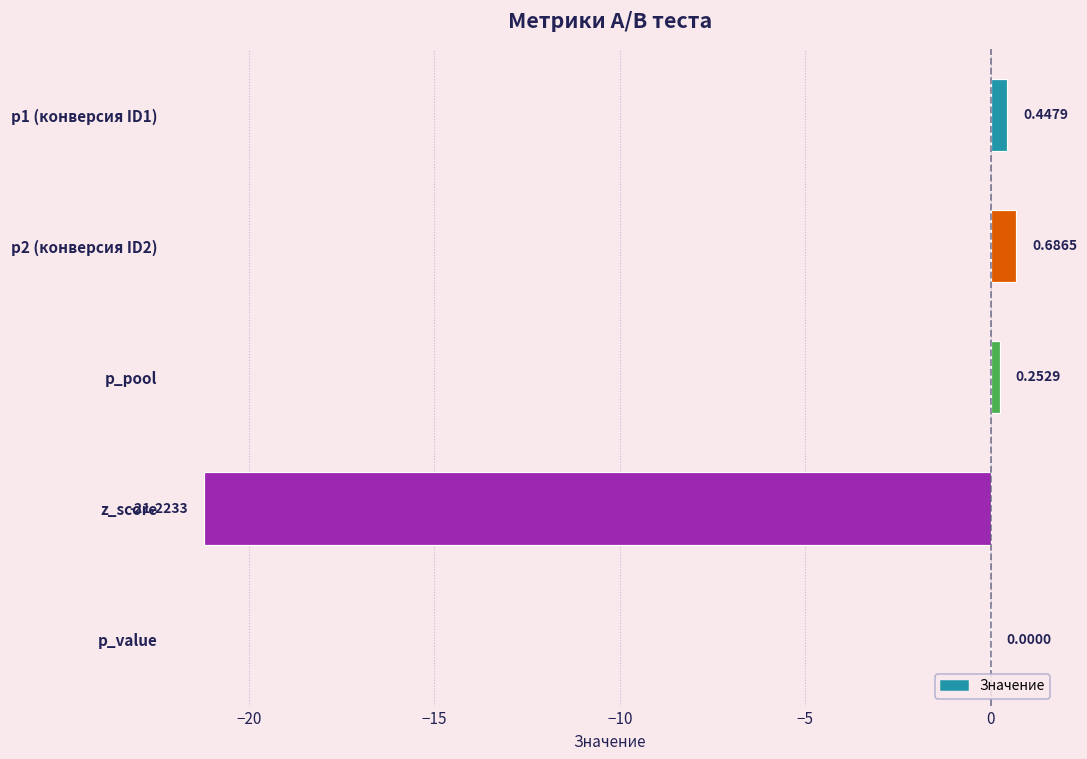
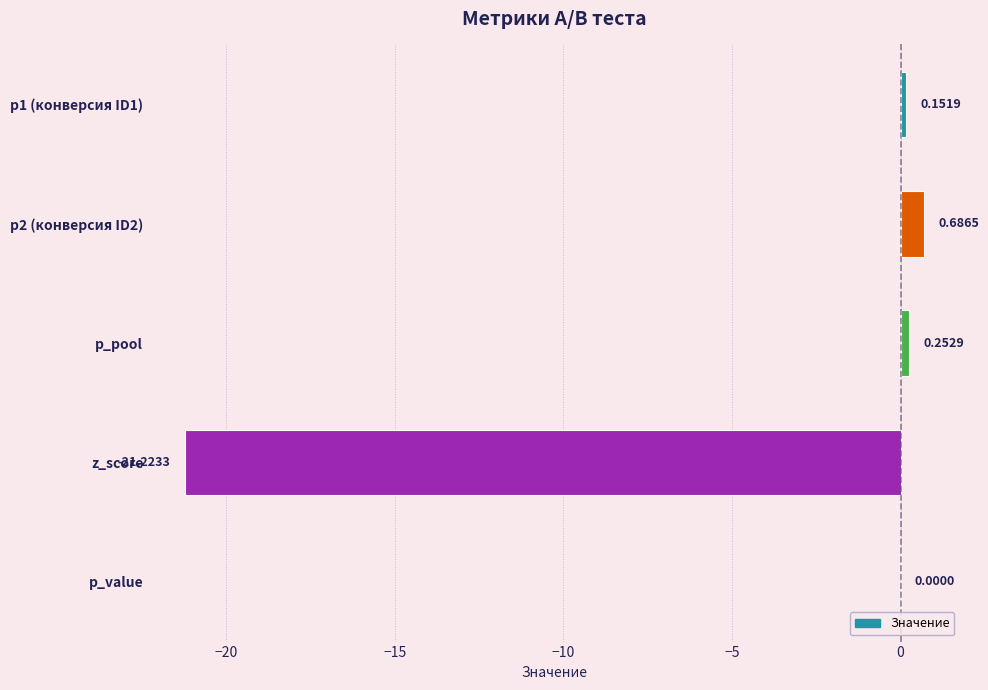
  {
-   "p1 (конверсия ID1)": 0.4479,
+   "p1 (конверсия ID1)": 0.1519,
    "p2 (конверсия ID2)": 0.6865,
    "p_pool": 0.2529,
    "z_score": -21.2233,
    "p_value": 0.0000
  }
